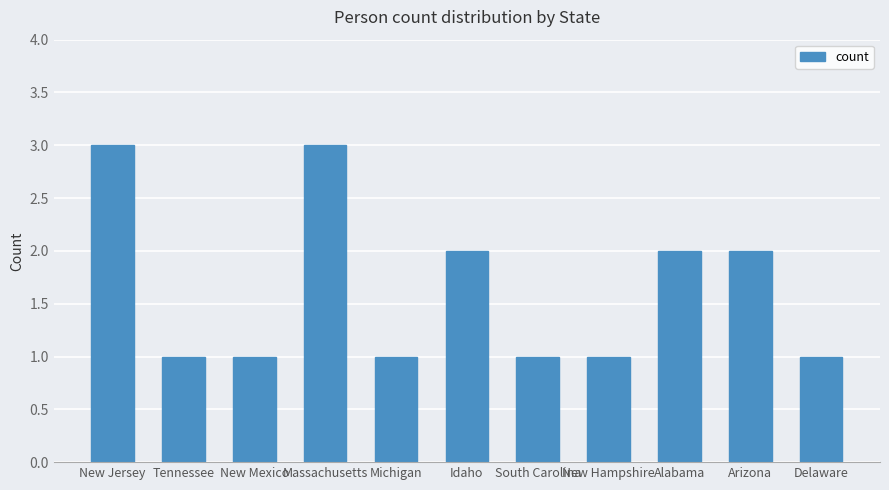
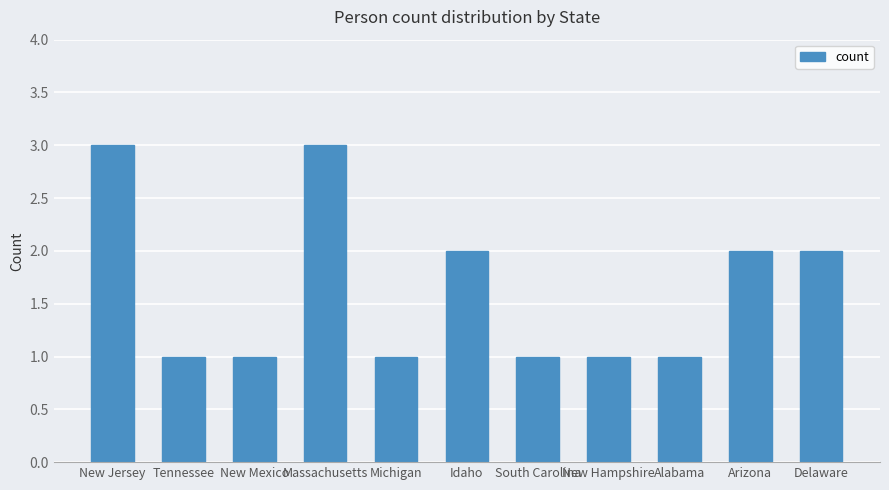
  {
    "New Jersey": 3,
    "Tennessee": 1,
    "New Mexico": 1,
    "Massachusetts": 3,
    "Michigan": 1,
    "Idaho": 2,
-   "Alabama": 2,
+   "Alabama": 1,
    "Arizona": 2,
-   "Delaware": 1
+   "Delaware": 2
  }
